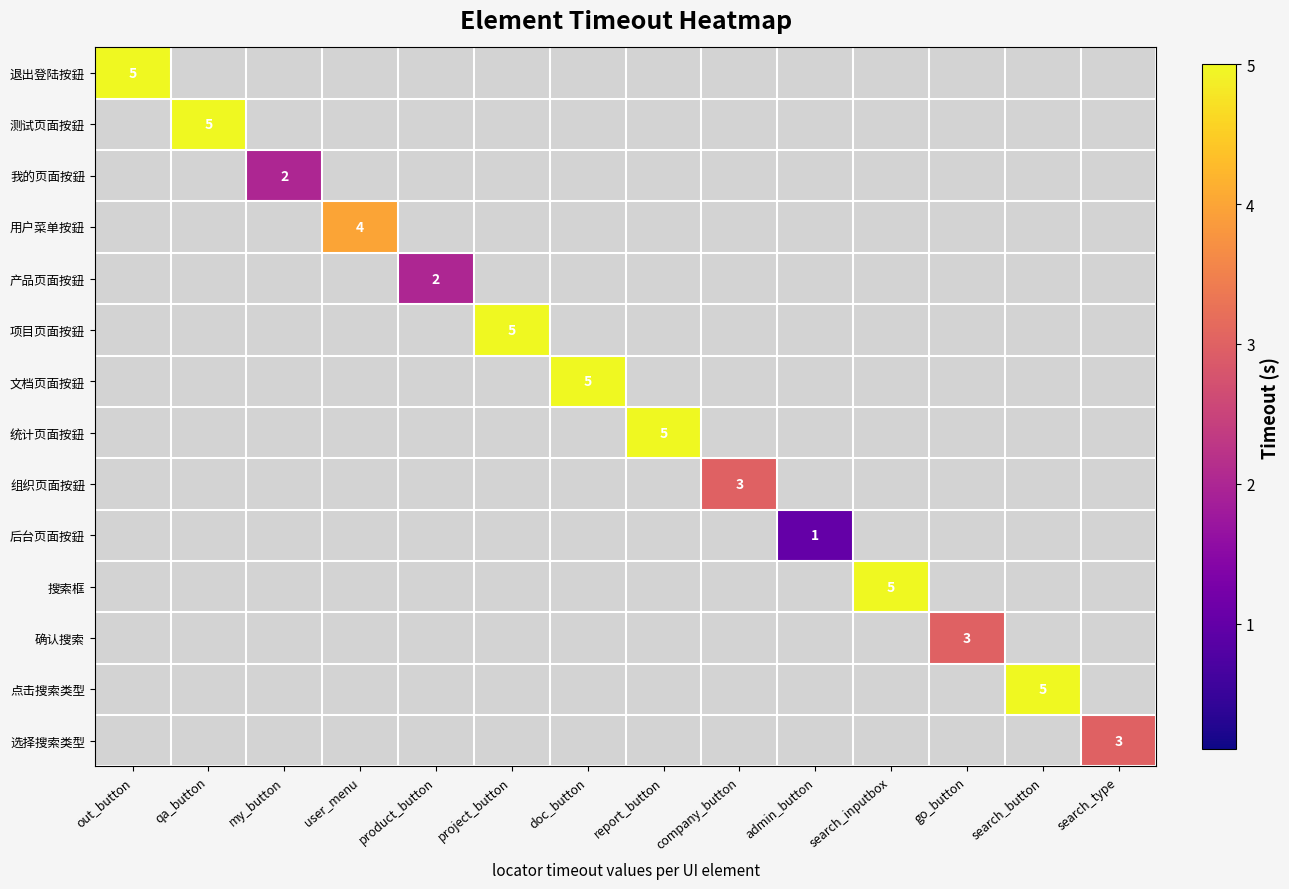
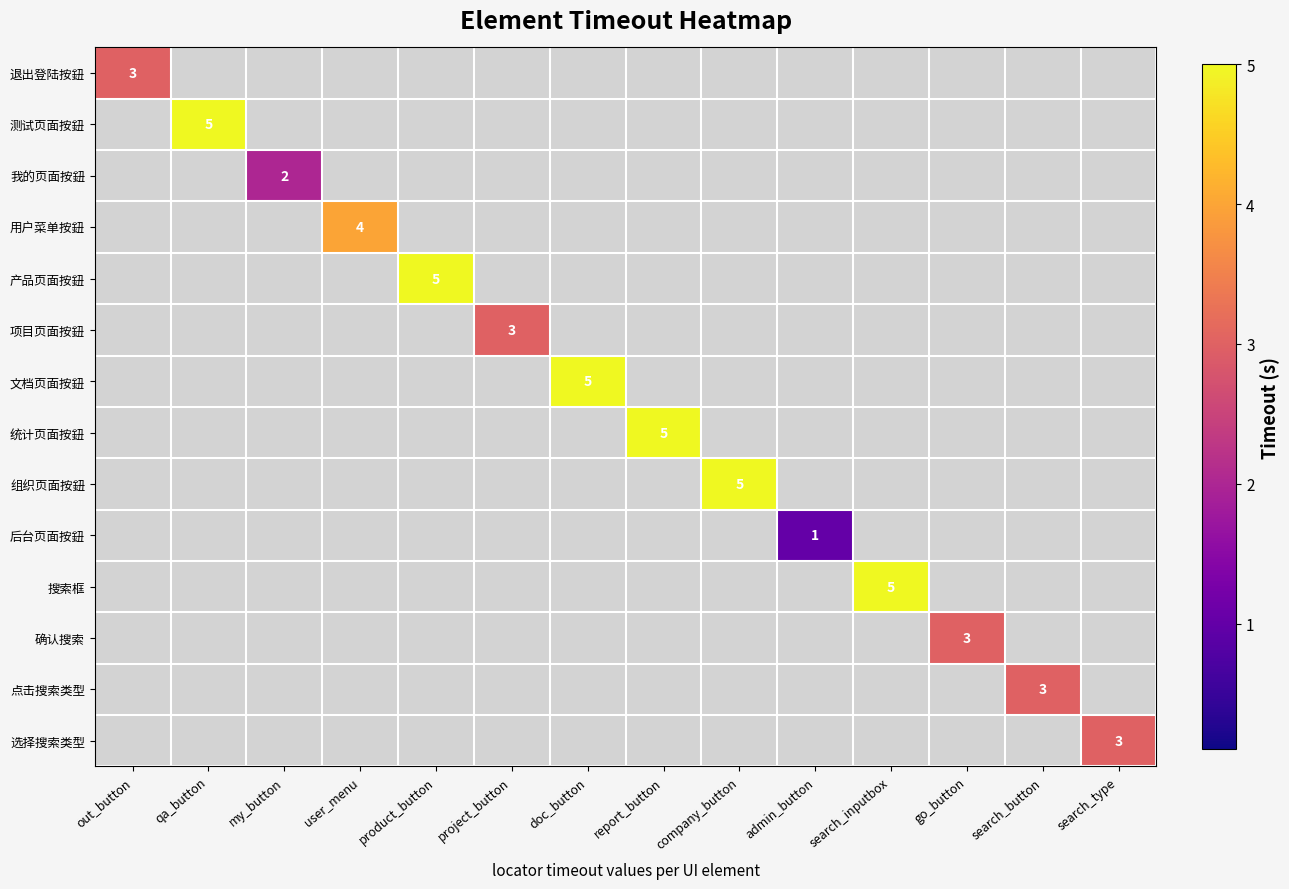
  {
    "退出登陆按鈕": {
-     "out_button": 5
+     "out_button": 3
    },
    "测试页面按鈕": {
      "qa_button": 5
    },
    "我的页面按鈕": {
      "my_button": 2
    },
    "用户菜单按鈕": {
      "user_menu": 4
    },
    "产品页面按鈕": {
-     "product_button": 2
+     "product_button": 5
    },
    "项目页面按鈕": {
-     "project_button": 5
+     "project_button": 3
    },
    "文档页面按鈕": {
      "doc_button": 5
    },
    "统计页面按鈕": {
      "report_button": 5
    },
    "组织页面按鈕": {
-     "company_button": 3
+     "company_button": 5
    },
    "后台页面按鈕": {
      "admin_button": 1
    },
    "搜索框": {
      "search_inputbox": 5
    },
    "确认搜索": {
      "go_button": 3
    },
    "点击搜索类型": {
-     "search_button": 5
+     "search_button": 3
    },
    "选择搜索类型": {
      "search_type": 3
    }
  }
